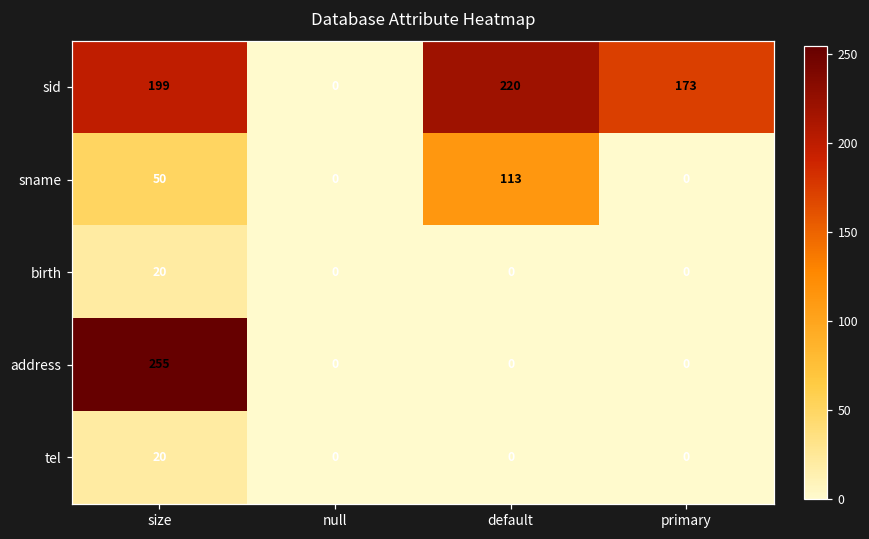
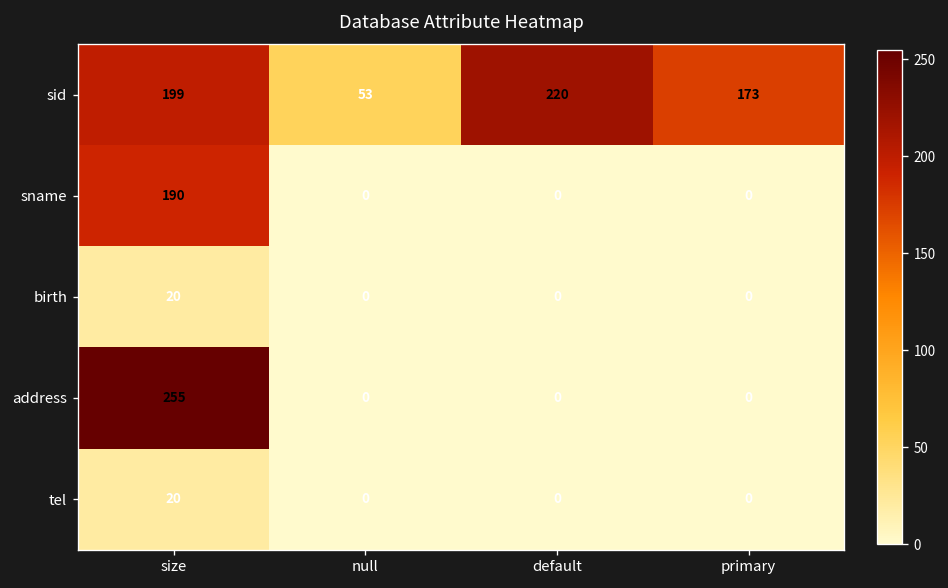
  {
    "sid": {
      "size": 199,
-     "null": 0,
+     "null": 53,
      "default": 220,
      "primary": 173
    },
    "sname": {
-     "size": 50,
+     "size": 190,
      "null": 0,
-     "default": 113,
+     "default": 0,
      "primary": 0
    },
    "birth": {
      "size": 20,
      "null": 0,
      "default": 0,
      "primary": 0
    },
    "address": {
      "size": 255,
      "null": 0,
      "default": 0,
      "primary": 0
    },
    "tel": {
      "size": 20,
      "null": 0,
      "default": 0,
      "primary": 0
    }
  }
